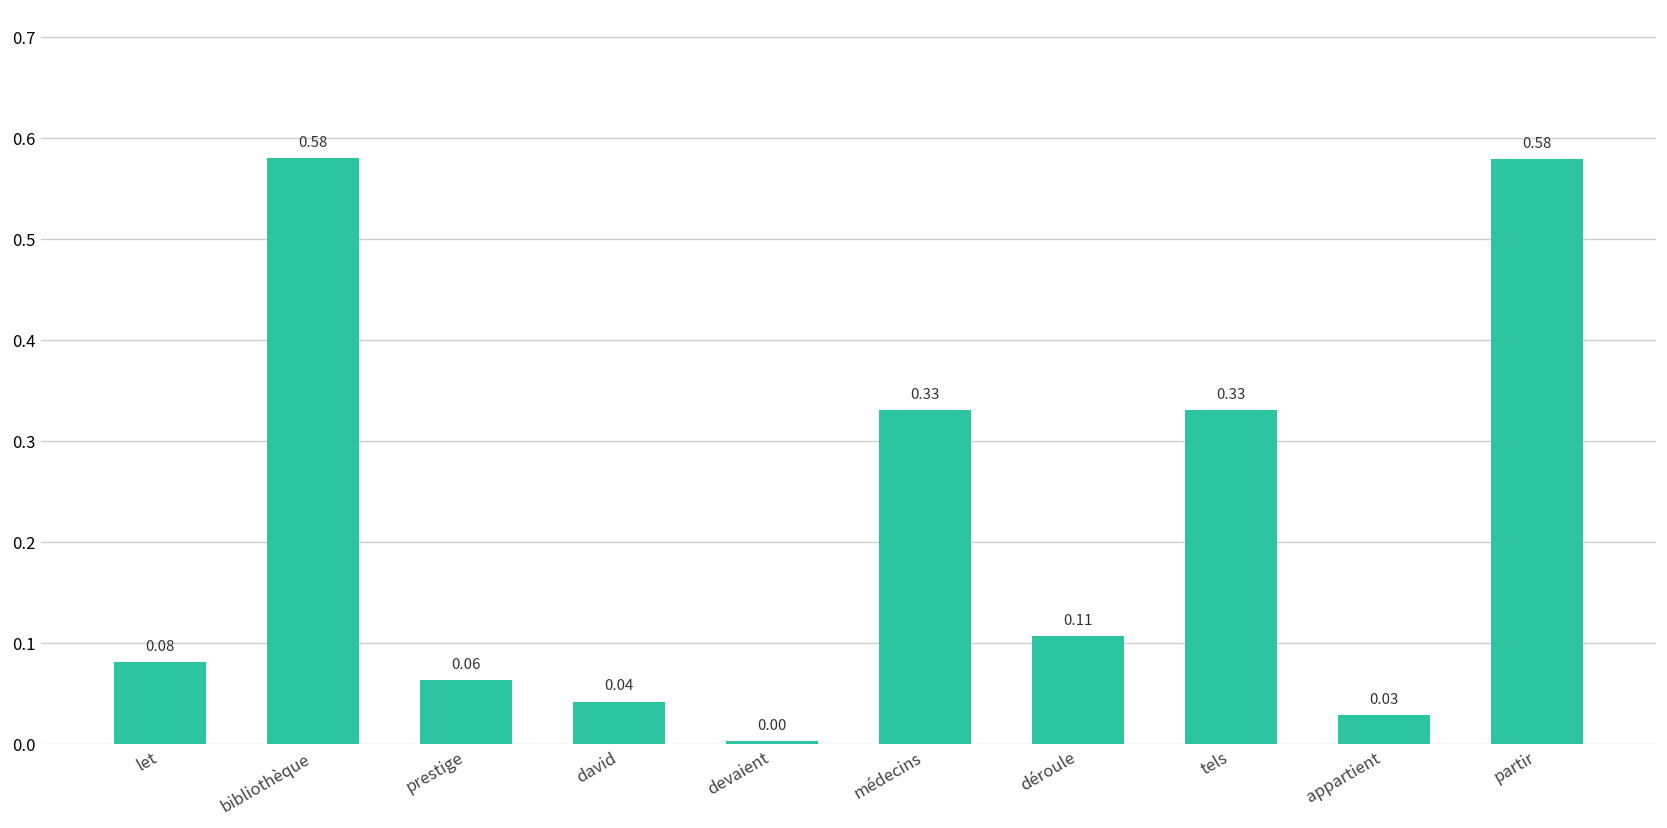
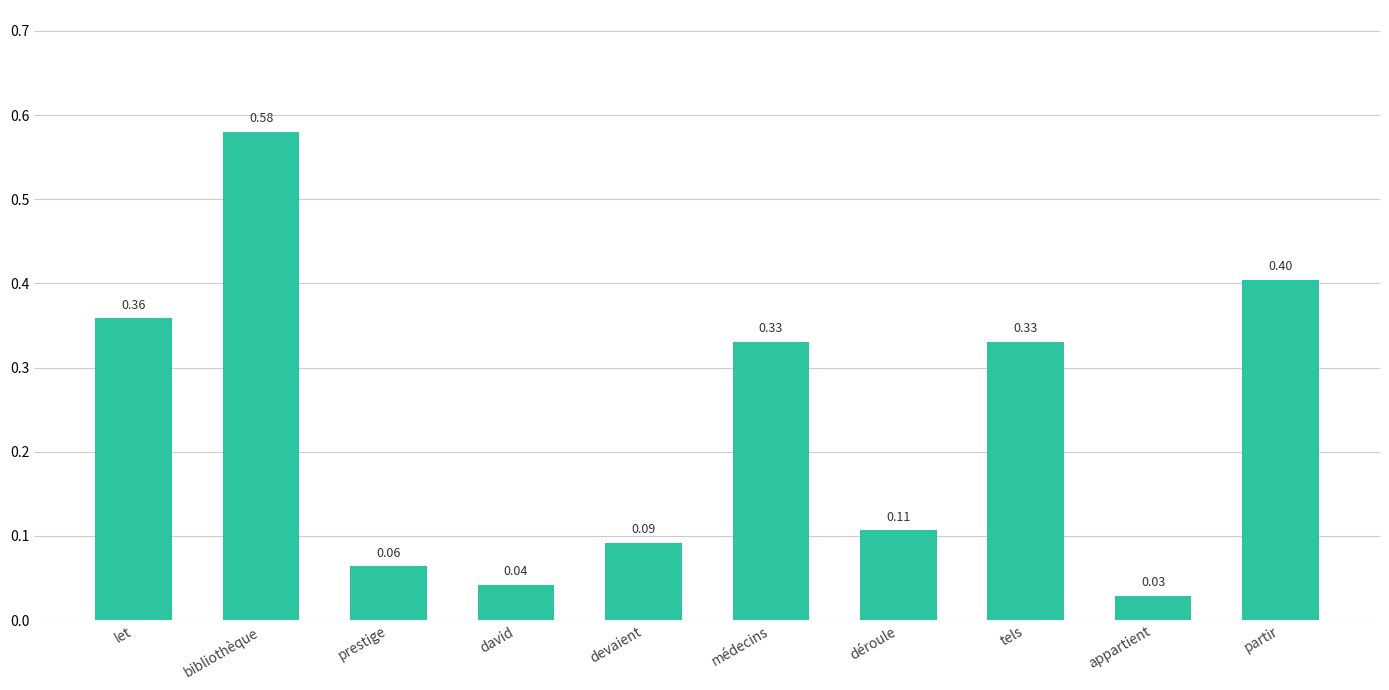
  {
-   "let": 0.08,
+   "let": 0.36,
    "bibliothèque": 0.58,
    "prestige": 0.06,
    "david": 0.04,
-   "devaient": 0.00,
+   "devaient": 0.09,
    "médecins": 0.33,
    "déroule": 0.11,
    "tels": 0.33,
    "appartient": 0.03,
-   "partir": 0.58
+   "partir": 0.40
  }
